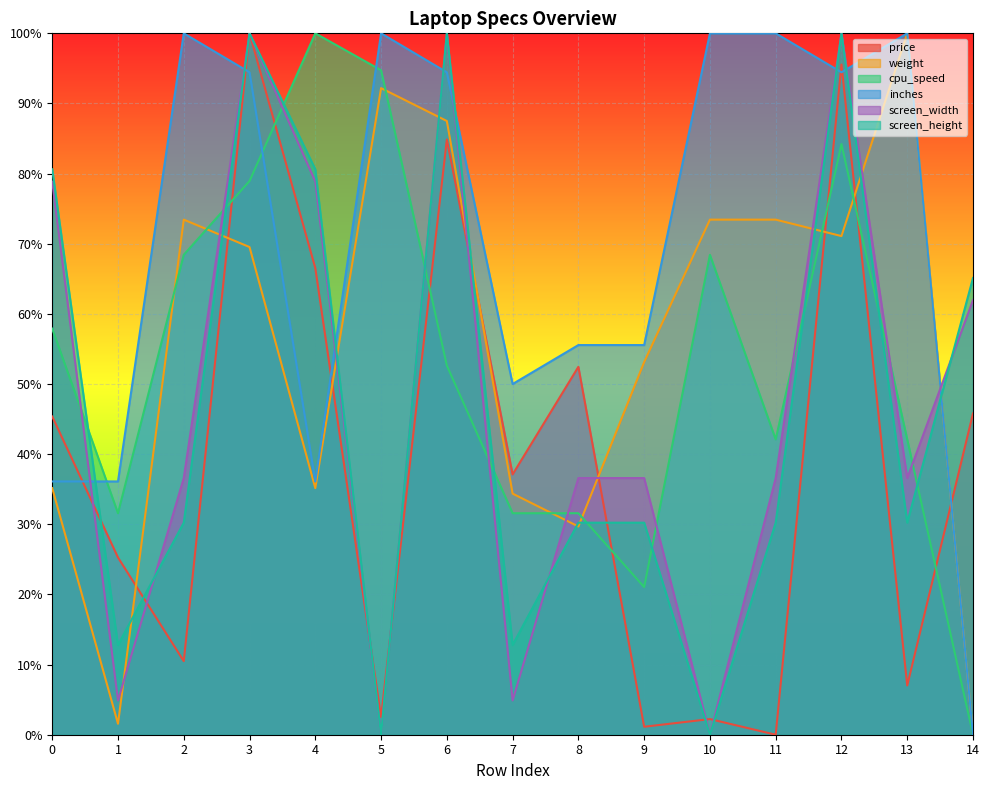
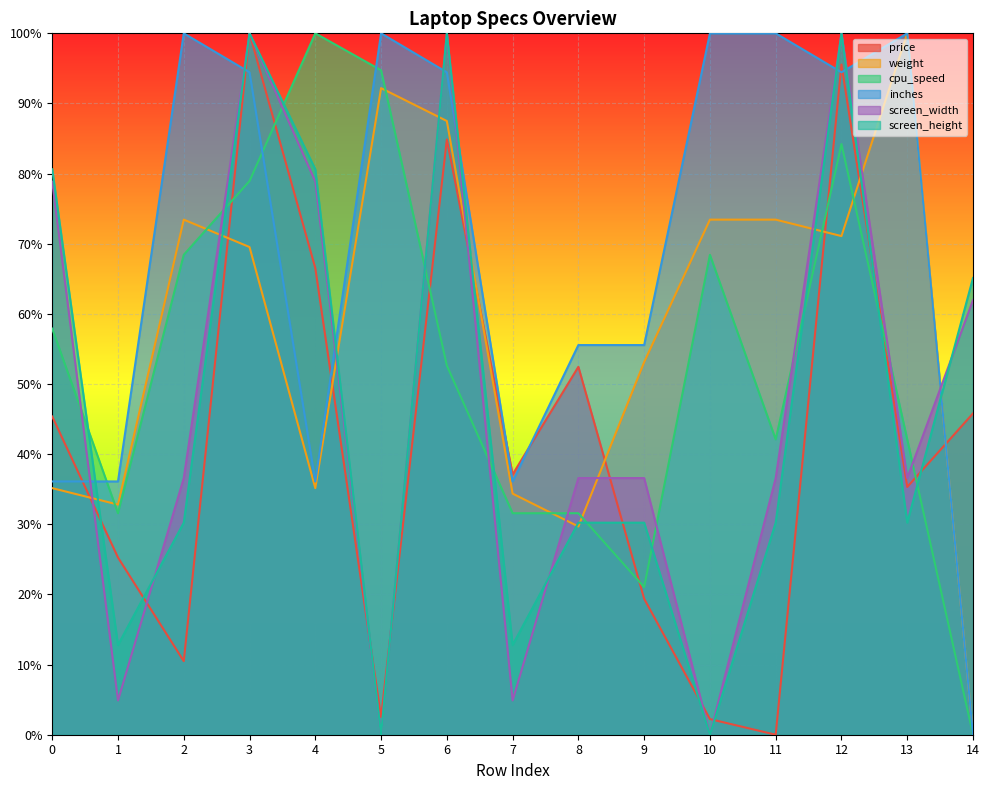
  {
    "price": {
      "0": "45%",
      "1": "25%",
      "2": "10%",
      "4": "67%",
      "5": "3%",
      "6": "85%",
      "7": "37%",
      "8": "52%",
-     "9": "1%",
+     "9": "19%",
      "10": "2%",
      "11": "0%",
      "12": "96%",
-     "13": "7%",
+     "13": "35%",
      "14": "46%"
    },
    "weight": {
      "0": "35%",
-     "1": "2%",
+     "1": "33%",
      "2": "73%",
      "3": "70%",
      "4": "35%",
      "5": "92%",
      "6": "87%",
      "7": "34%",
      "8": "30%",
      "9": "53%",
      "10": "73%",
      "11": "73%",
      "12": "71%"
    },
    "inches": {
      "0": "36%",
      "1": "36%",
      "2": "100%",
      "3": "94%",
      "4": "36%",
      "5": "100%",
      "6": "94%",
-     "7": "50%",
+     "7": "36%",
      "8": "56%",
      "9": "56%",
      "10": "100%",
      "11": "100%",
      "12": "94%"
    },
    "screen_width": {
      "0": "79%",
      "1": "5%",
      "2": "37%",
      "4": "79%",
      "7": "5%",
      "8": "37%",
      "9": "37%",
      "11": "37%",
      "13": "37%",
      "14": "62%"
    }
  }
